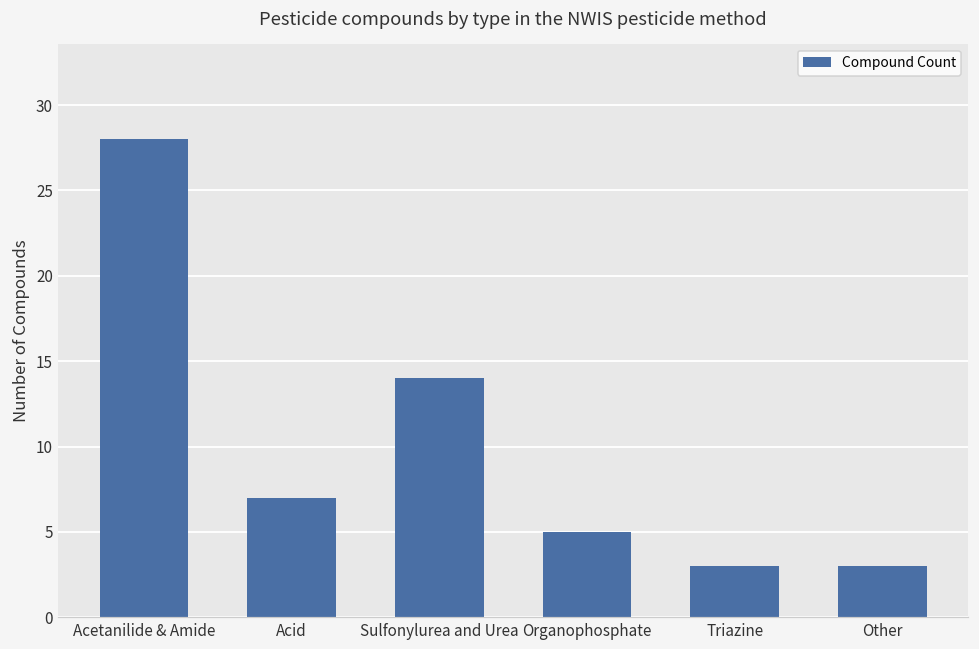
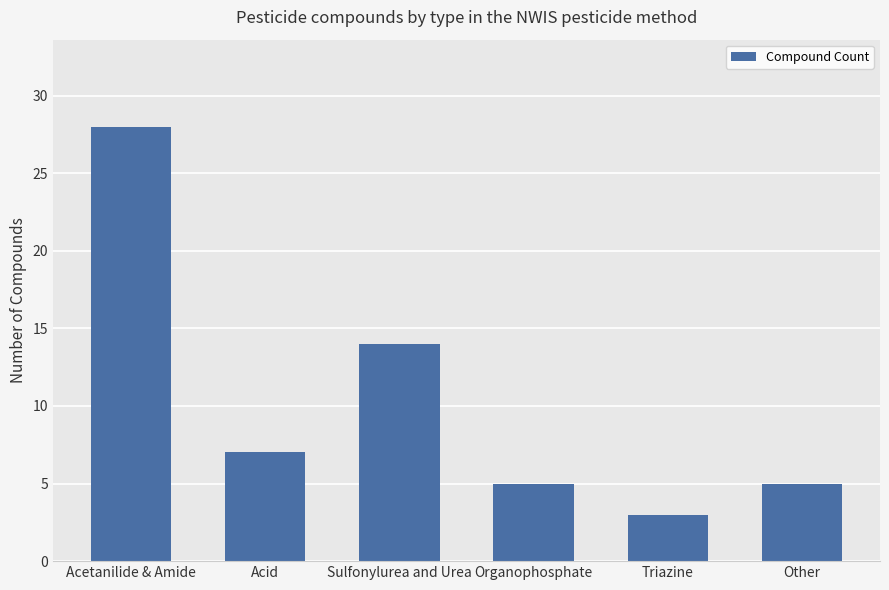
  {
    "Acetanilide & Amide": 28,
    "Acid": 7,
    "Sulfonylurea and Urea": 14,
    "Organophosphate": 5,
    "Triazine": 3,
-   "Other": 3
+   "Other": 5
  }
